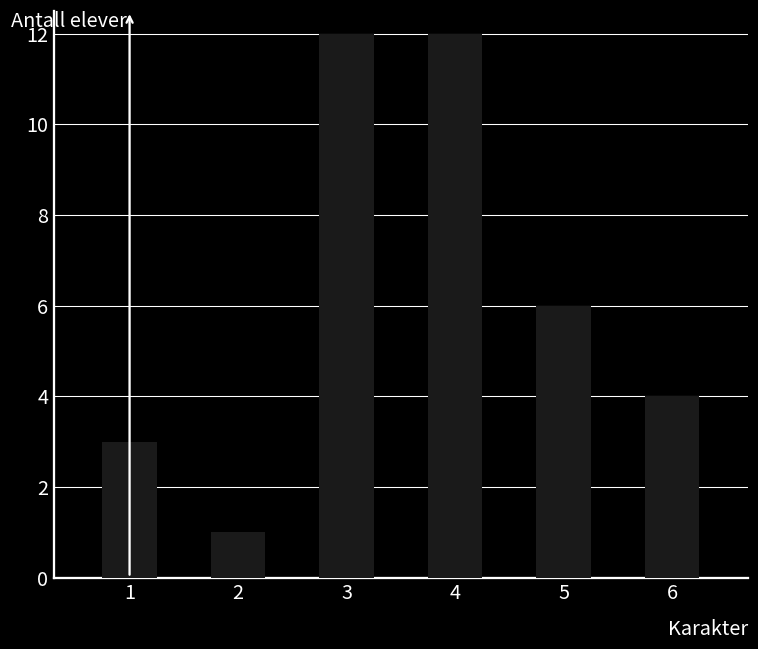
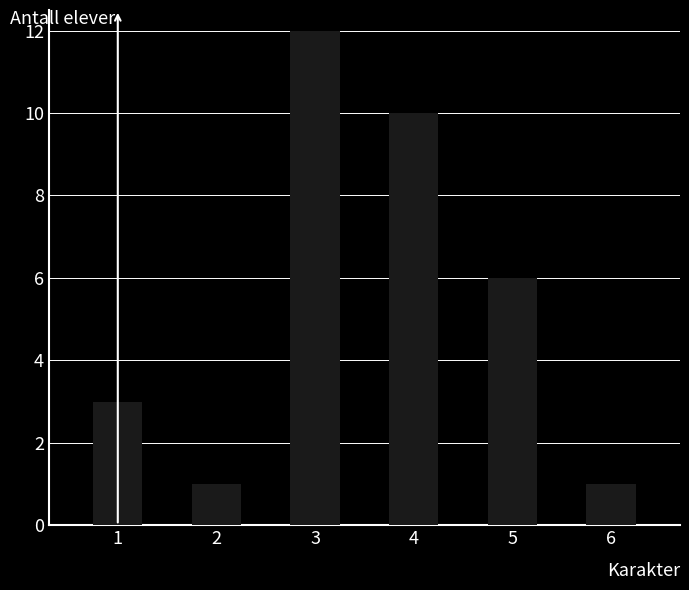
  {
    "1": 3,
    "2": 1,
    "3": 12,
-   "4": 12,
+   "4": 10,
    "5": 6,
-   "6": 4
+   "6": 1
  }
